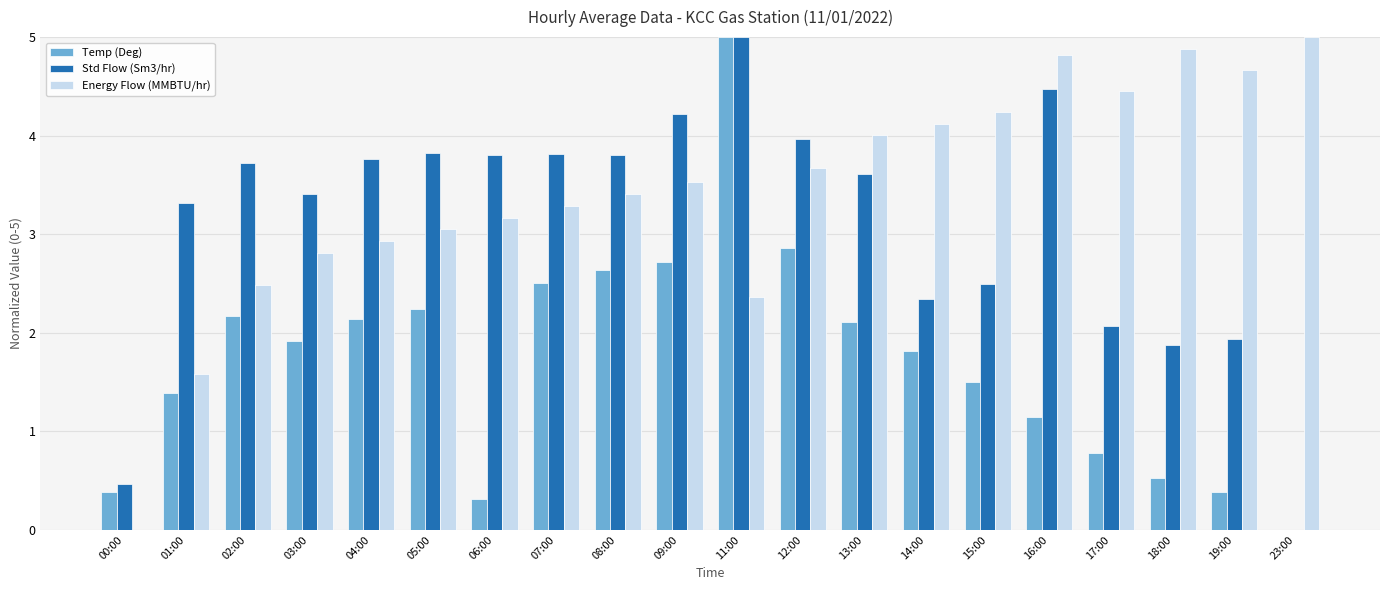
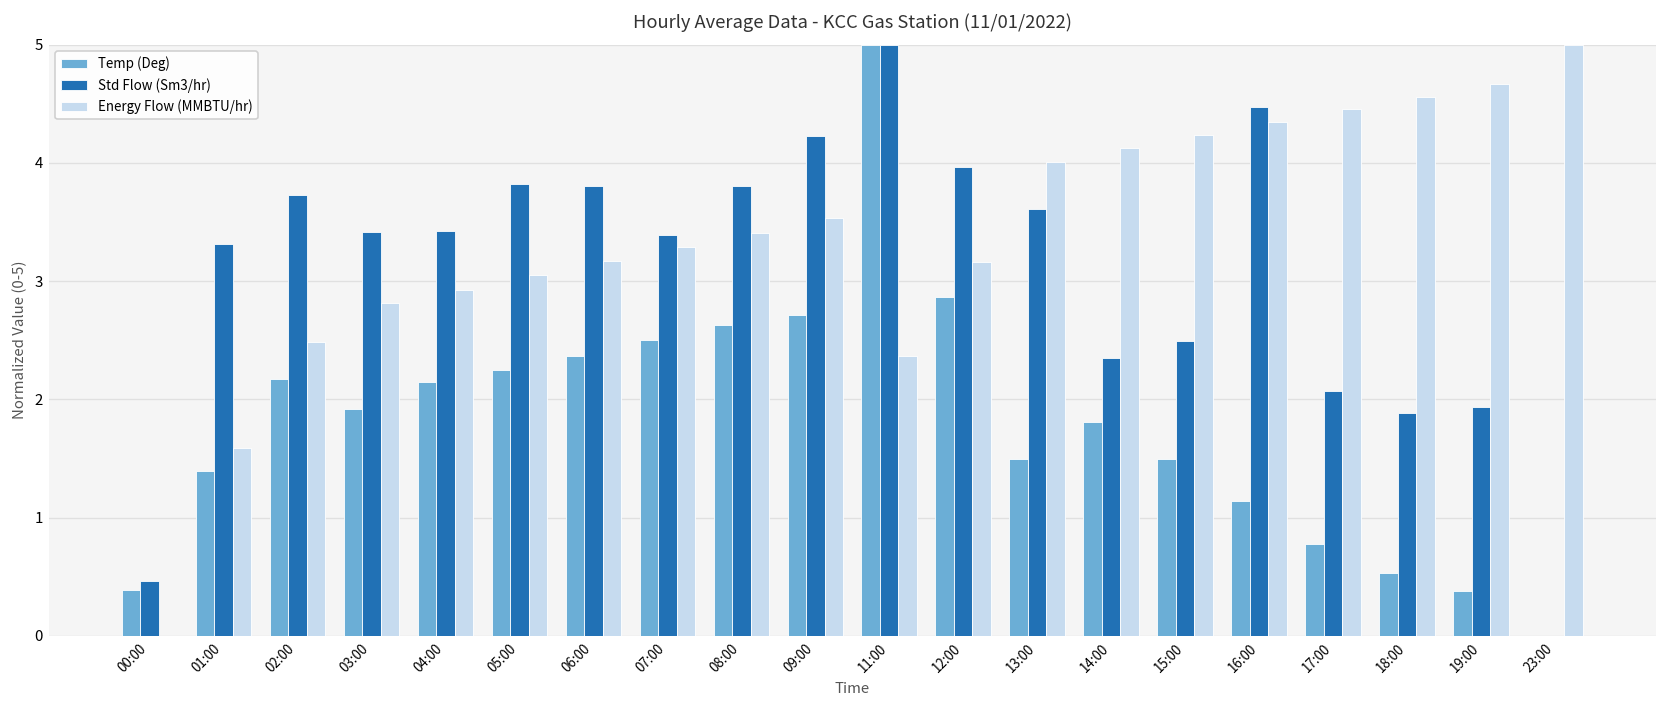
  {
    "Temp (Deg)": {
      "00:00": 0.4,
      "01:00": 1.4,
      "02:00": 2.2,
      "03:00": 1.9,
      "04:00": 2.1,
      "05:00": 2.2,
-     "06:00": 0.3,
+     "06:00": 2.4,
      "07:00": 2.5,
      "08:00": 2.6,
      "09:00": 2.7,
      "11:00": 5.0,
      "12:00": 2.9,
-     "13:00": 2.1,
+     "13:00": 1.5,
      "14:00": 1.8,
      "15:00": 1.5,
      "16:00": 1.1,
      "17:00": 0.8,
      "18:00": 0.5,
      "19:00": 0.4,
      "23:00": 0.0
    },
    "Std Flow (Sm3/hr)": {
      "00:00": 0.5,
      "01:00": 3.3,
      "02:00": 3.7,
      "03:00": 3.4,
-     "04:00": 3.8,
+     "04:00": 3.4,
      "05:00": 3.8,
      "06:00": 3.8,
-     "07:00": 3.8,
+     "07:00": 3.4,
      "08:00": 3.8,
      "09:00": 4.2,
      "11:00": 5.0,
      "12:00": 4.0,
      "13:00": 3.6,
      "14:00": 2.3,
      "15:00": 2.5,
      "16:00": 4.5,
      "17:00": 2.1,
      "18:00": 1.9,
      "19:00": 1.9,
      "23:00": 0.0
    },
    "Energy Flow (MMBTU/hr)": {
      "00:00": 0.0,
      "01:00": 1.6,
      "02:00": 2.5,
      "03:00": 2.8,
      "04:00": 2.9,
      "05:00": 3.0,
      "06:00": 3.2,
      "07:00": 3.3,
      "08:00": 3.4,
      "09:00": 3.5,
      "11:00": 2.4,
-     "12:00": 3.7,
+     "12:00": 3.2,
      "13:00": 4.0,
      "14:00": 4.1,
      "15:00": 4.2,
-     "16:00": 4.8,
+     "16:00": 4.3,
      "17:00": 4.5,
-     "18:00": 4.9,
+     "18:00": 4.6,
      "19:00": 4.7,
      "23:00": 5.0
    }
  }
